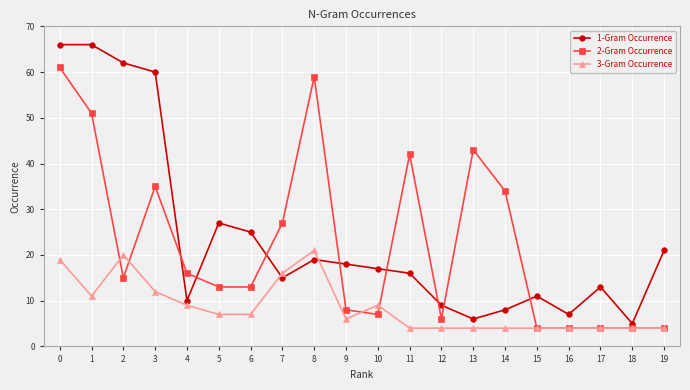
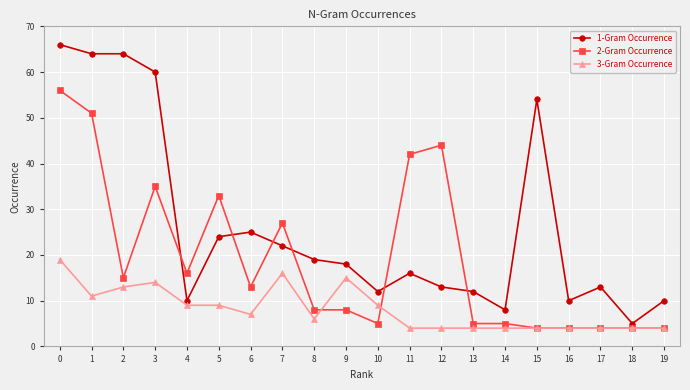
  {
    "1-Gram Occurrence": {
      "0": 66,
-     "1": 66,
-     "2": 62,
+     "1": 64,
+     "2": 64,
      "3": 60,
      "4": 10,
-     "5": 27,
+     "5": 24,
      "6": 25,
-     "7": 15,
+     "7": 22,
      "8": 19,
      "9": 18,
-     "10": 17,
+     "10": 12,
      "11": 16,
-     "12": 9,
-     "13": 6,
+     "12": 13,
+     "13": 12,
      "14": 8,
-     "15": 11,
-     "16": 7,
+     "15": 54,
+     "16": 10,
      "17": 13,
      "18": 5,
-     "19": 21
+     "19": 10
    },
    "2-Gram Occurrence": {
-     "0": 61,
+     "0": 56,
      "1": 51,
      "2": 15,
      "3": 35,
      "4": 16,
-     "5": 13,
+     "5": 33,
      "6": 13,
      "7": 27,
-     "8": 59,
+     "8": 8,
      "9": 8,
-     "10": 7,
+     "10": 5,
      "11": 42,
-     "12": 6,
-     "13": 43,
-     "14": 34
+     "12": 44,
+     "13": 5,
+     "14": 5
    },
    "3-Gram Occurrence": {
      "0": 19,
      "1": 11,
-     "2": 20,
-     "3": 12,
+     "2": 13,
+     "3": 14,
      "4": 9,
-     "5": 7,
+     "5": 9,
      "6": 7,
      "7": 16,
-     "8": 21,
-     "9": 6,
+     "8": 6,
+     "9": 15,
      "10": 9,
      "11": 4,
      "12": 4,
      "13": 4,
      "14": 4
    }
  }
